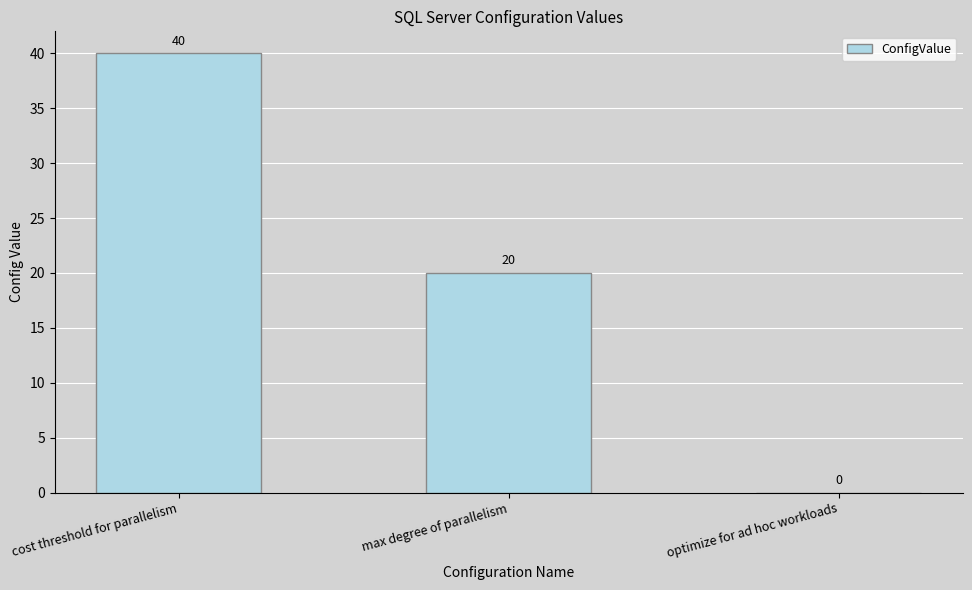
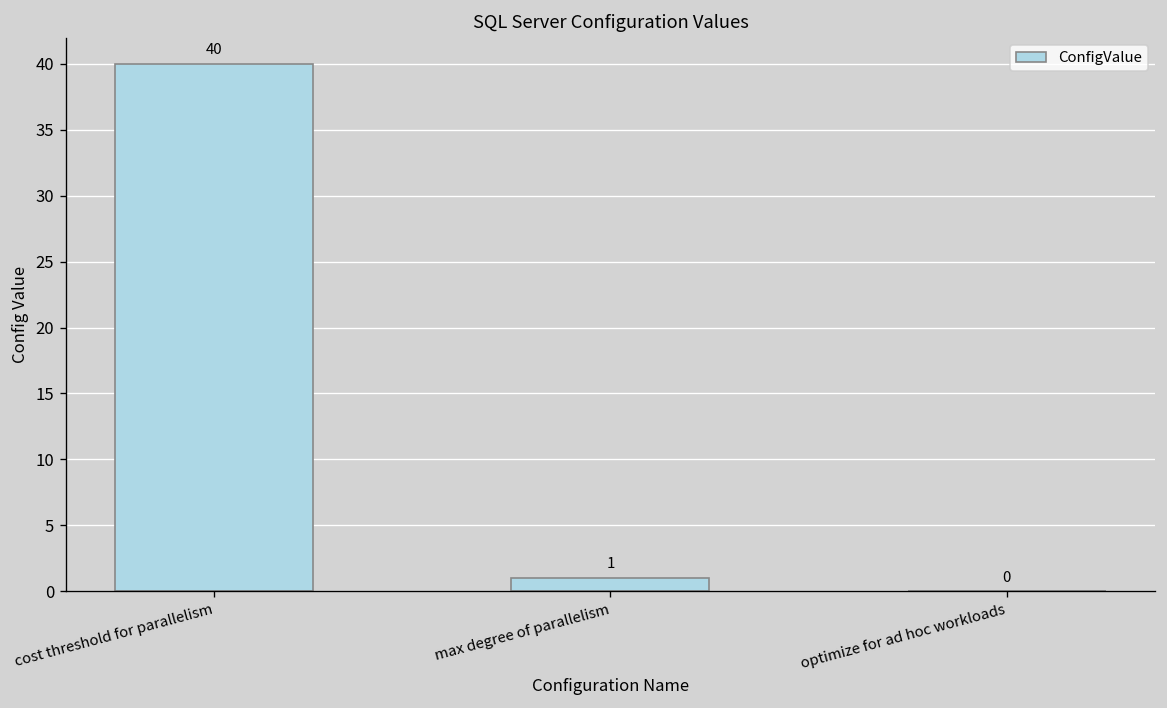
  {
    "cost threshold for parallelism": 40,
-   "max degree of parallelism": 20,
+   "max degree of parallelism": 1,
    "optimize for ad hoc workloads": 0
  }
